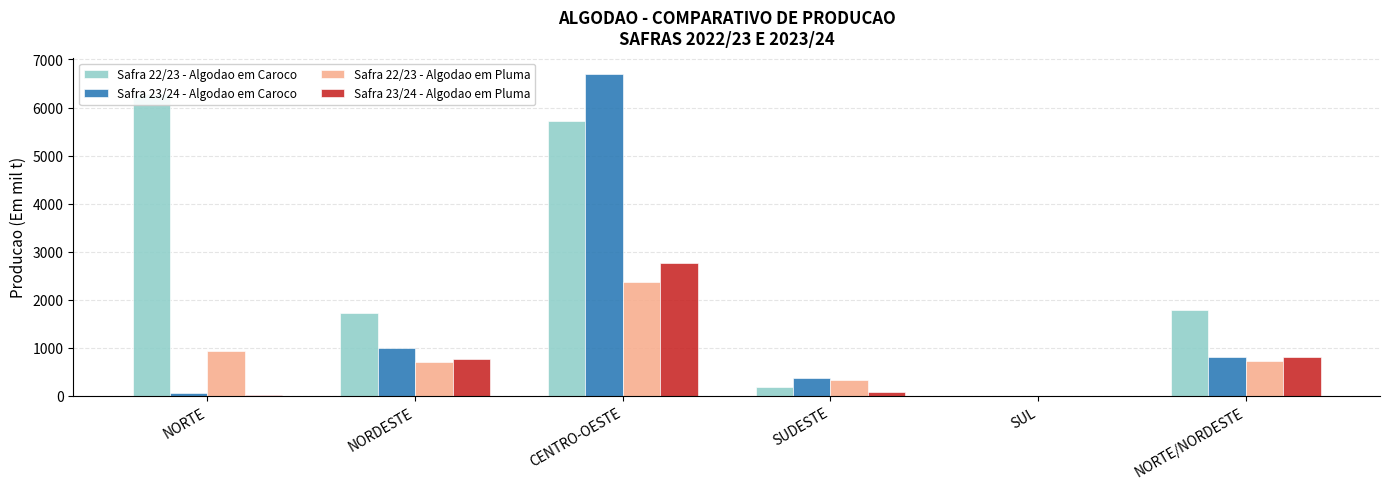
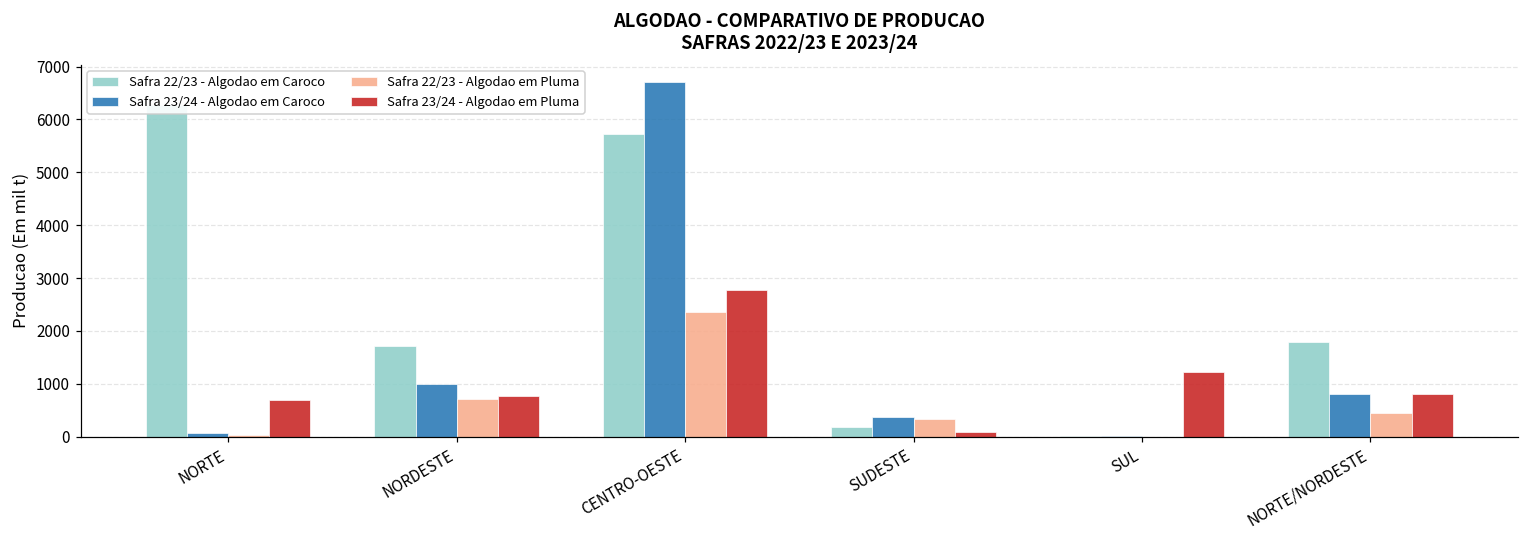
  {
    "Safra 22/23 - Algodao em Caroco": {
      "NORDESTE": 1700,
      "CENTRO-OESTE": 5700,
      "SUDESTE": 200,
      "NORTE/NORDESTE": 1800
    },
    "Safra 23/24 - Algodao em Caroco": {
      "NORTE": 100,
      "NORDESTE": 1000,
      "CENTRO-OESTE": 6700,
      "SUDESTE": 400,
      "NORTE/NORDESTE": 800
    },
    "Safra 22/23 - Algodao em Pluma": {
-     "NORTE": 900,
+     "NORTE": 0,
      "NORDESTE": 700,
      "CENTRO-OESTE": 2400,
      "SUDESTE": 300,
-     "NORTE/NORDESTE": 700
+     "NORTE/NORDESTE": 400
    },
    "Safra 23/24 - Algodao em Pluma": {
-     "NORTE": 0,
+     "NORTE": 700,
      "NORDESTE": 800,
      "CENTRO-OESTE": 2800,
      "SUDESTE": 100,
-     "SUL": 0,
+     "SUL": 1200,
      "NORTE/NORDESTE": 800
    }
  }
